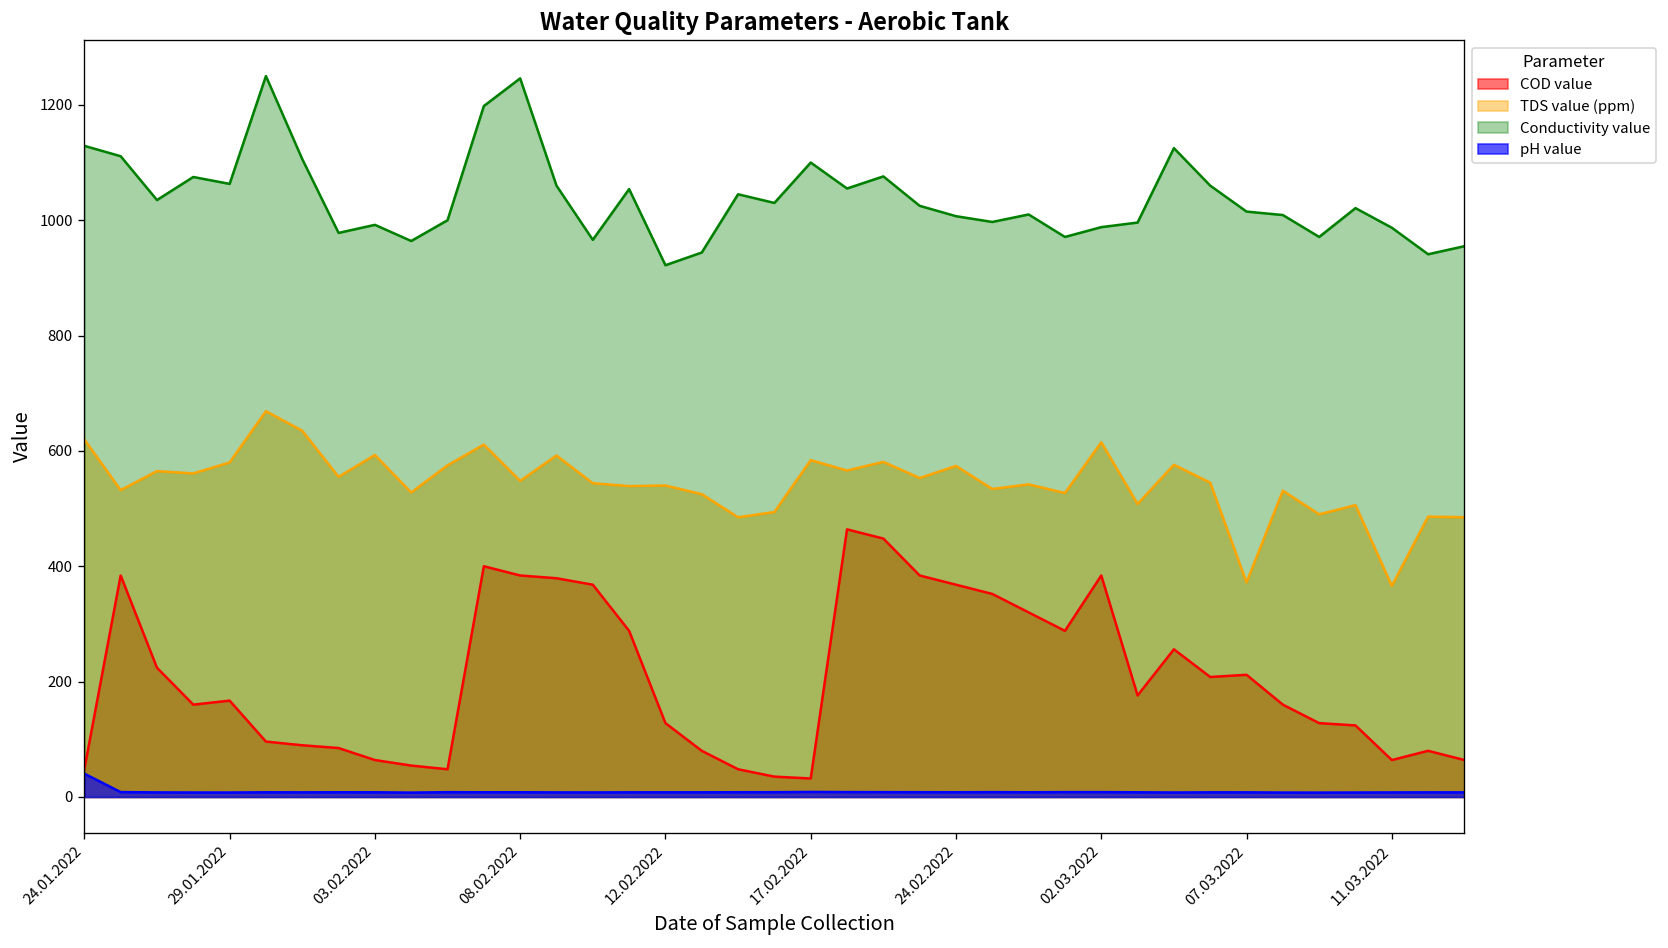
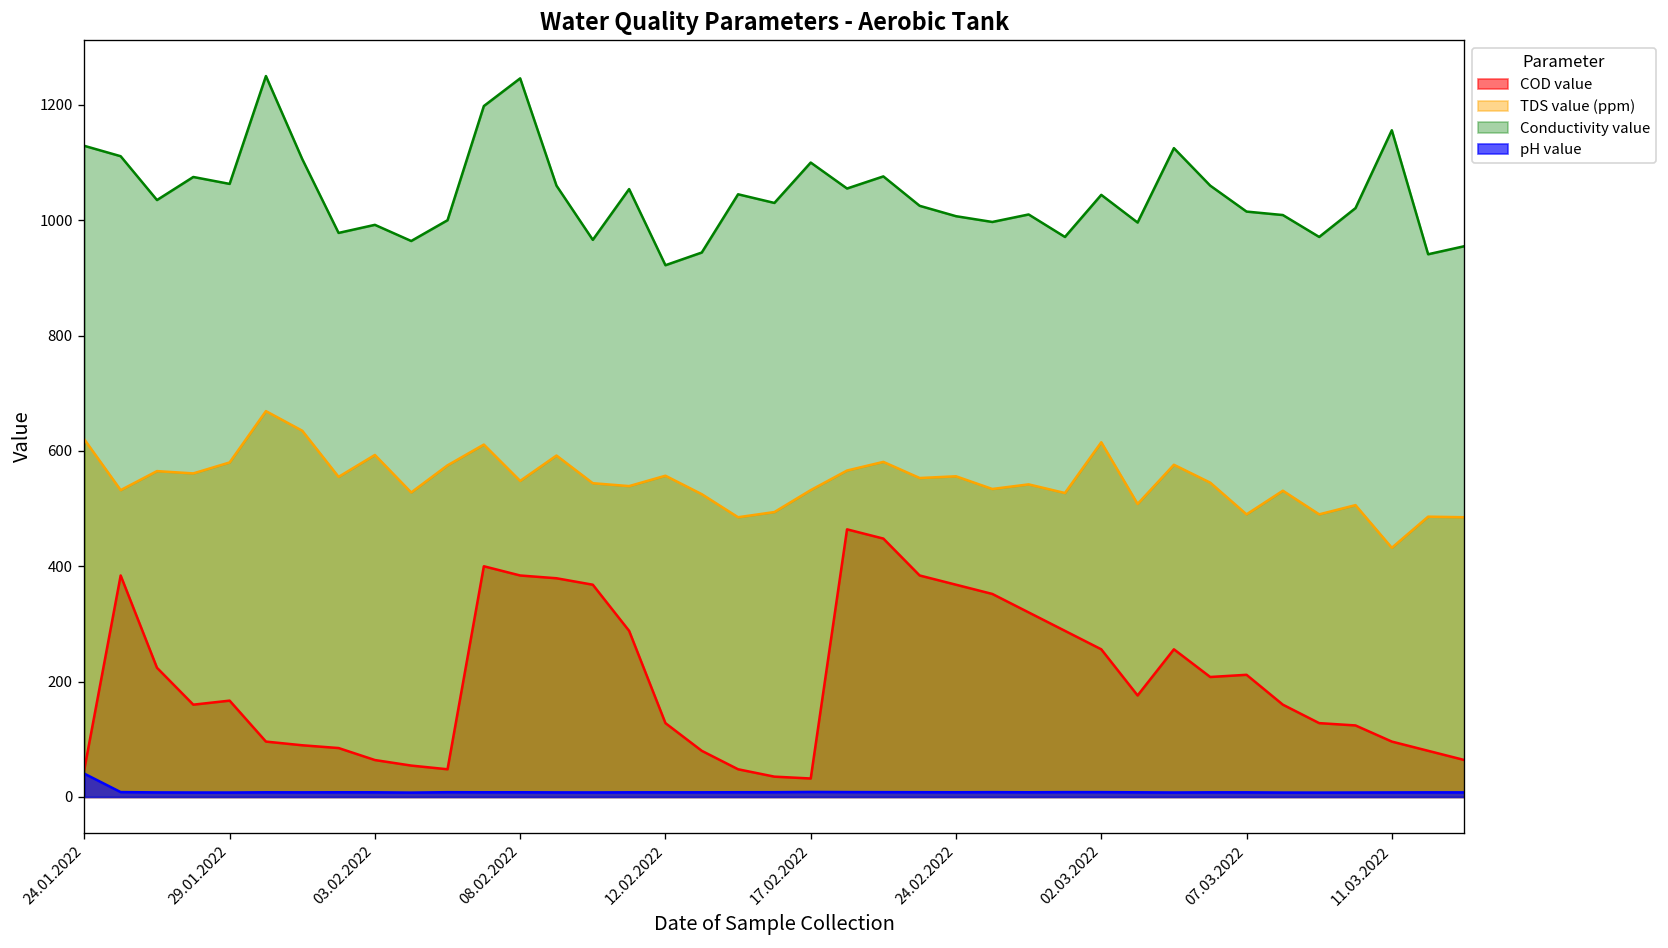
  {
    "COD value": {
      "24.01.2022": 50,
      "29.01.2022": 170,
      "03.02.2022": 60,
      "08.02.2022": 380,
      "12.02.2022": 130,
      "17.02.2022": 30,
      "24.02.2022": 370,
-     "02.03.2022": 380,
+     "02.03.2022": 260,
      "07.03.2022": 210,
-     "11.03.2022": 60
+     "11.03.2022": 100
    },
    "TDS value (ppm)": {
      "24.01.2022": 620,
      "29.01.2022": 580,
      "03.02.2022": 590,
      "08.02.2022": 550,
-     "12.02.2022": 540,
-     "17.02.2022": 580,
-     "24.02.2022": 570,
+     "12.02.2022": 560,
+     "17.02.2022": 530,
+     "24.02.2022": 560,
      "02.03.2022": 620,
-     "07.03.2022": 370,
-     "11.03.2022": 370
+     "07.03.2022": 490,
+     "11.03.2022": 430
    },
    "Conductivity value": {
      "24.01.2022": 1130,
      "29.01.2022": 1060,
      "03.02.2022": 990,
      "08.02.2022": 1250,
      "12.02.2022": 920,
      "17.02.2022": 1100,
      "24.02.2022": 1010,
-     "02.03.2022": 990,
+     "02.03.2022": 1040,
      "07.03.2022": 1020,
-     "11.03.2022": 990
+     "11.03.2022": 1160
    },
    "pH value": {
      "24.01.2022": 40,
      "29.01.2022": 10,
      "03.02.2022": 10,
      "08.02.2022": 10,
      "12.02.2022": 10,
      "17.02.2022": 10,
      "24.02.2022": 10,
      "02.03.2022": 10,
      "07.03.2022": 10,
      "11.03.2022": 10
    }
  }
